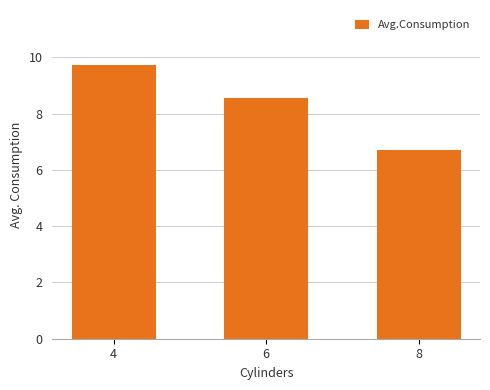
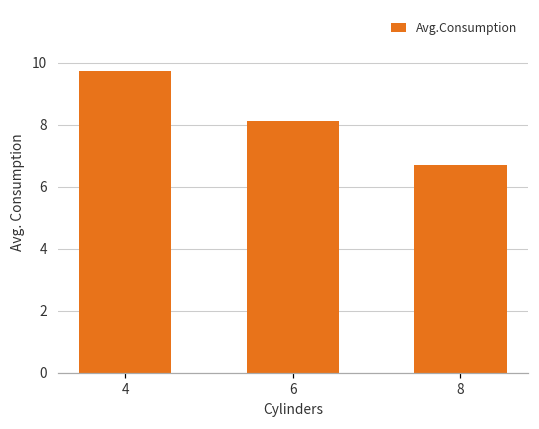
  {
    "4": 9.7,
-   "6": 8.5,
+   "6": 8.1,
    "8": 6.7
  }
